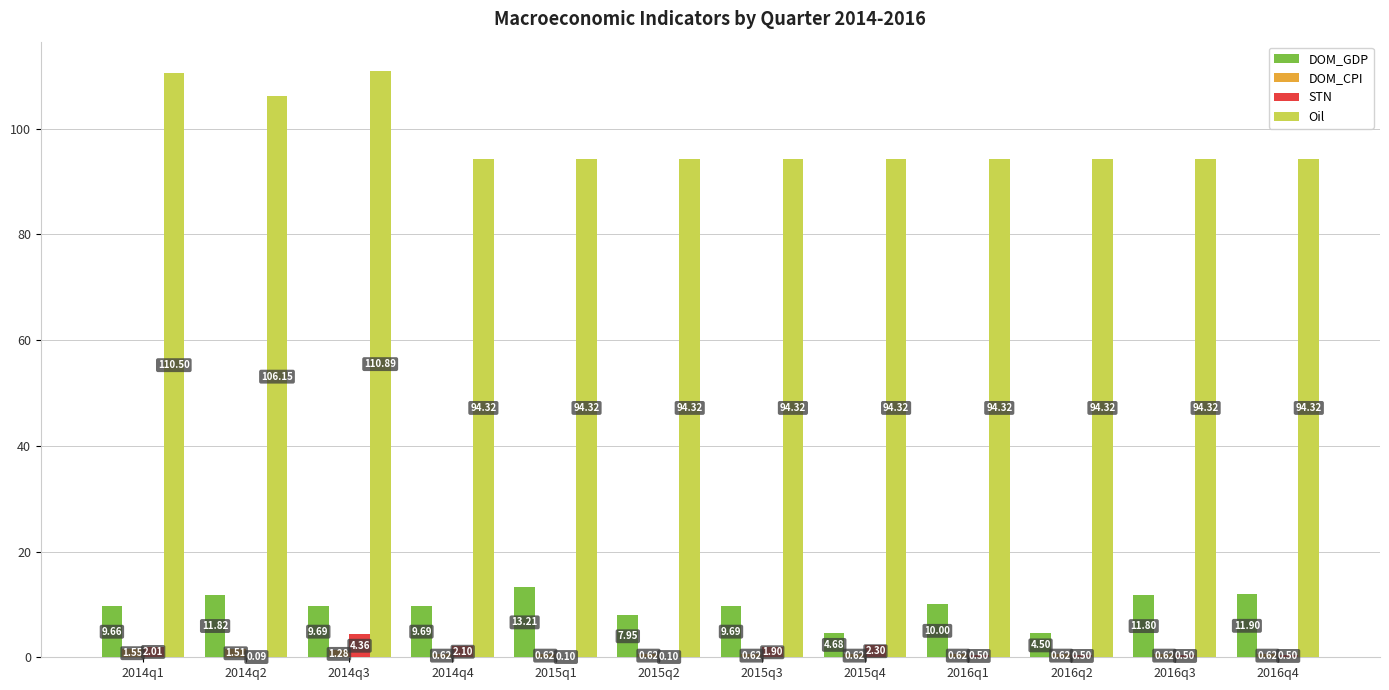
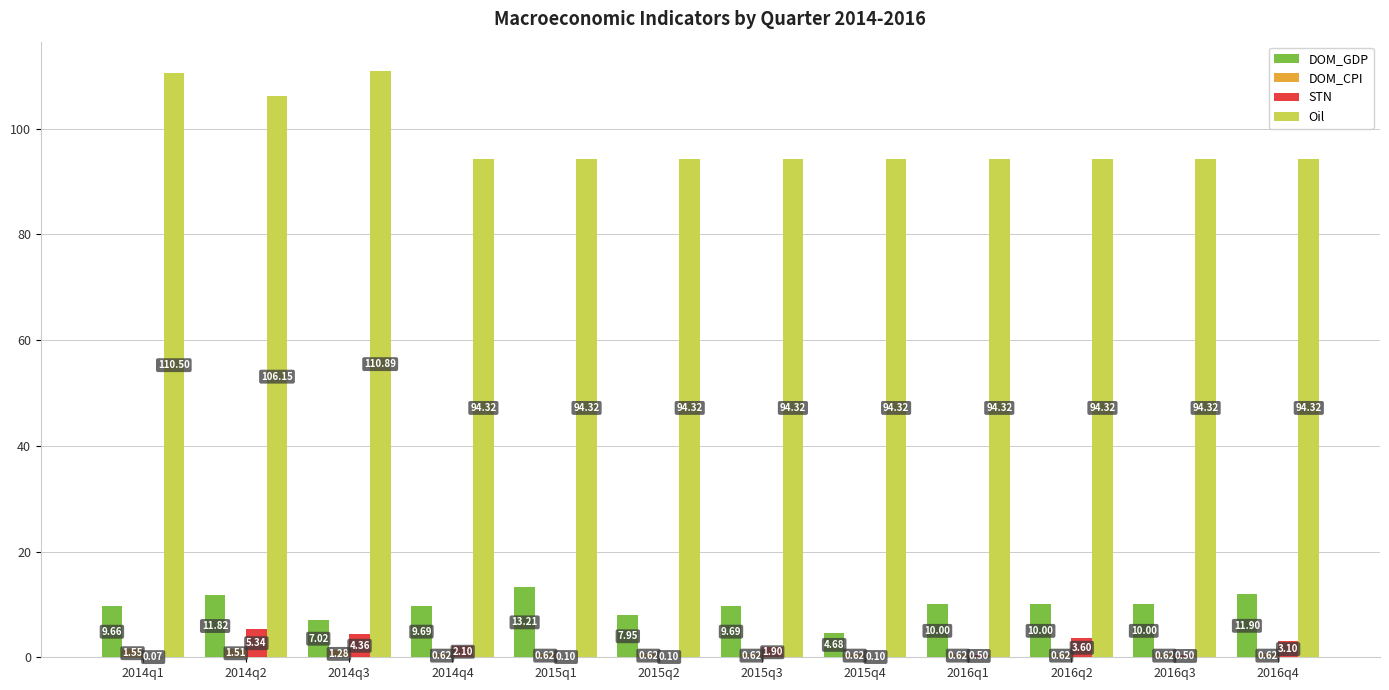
  {
    "DOM_GDP": {
-     "2014q3": 9.69,
-     "2016q2": 4.50,
-     "2016q3": 11.80
+     "2014q3": 7.02,
+     "2016q2": 10.00,
+     "2016q3": 10.00
    },
    "STN": {
-     "2014q1": 2.01,
-     "2014q2": 0.09,
-     "2015q4": 2.30,
-     "2016q2": 0.50,
-     "2016q4": 0.50
+     "2014q1": 0.07,
+     "2014q2": 5.34,
+     "2015q4": 0.10,
+     "2016q2": 3.60,
+     "2016q4": 3.10
    }
  }
